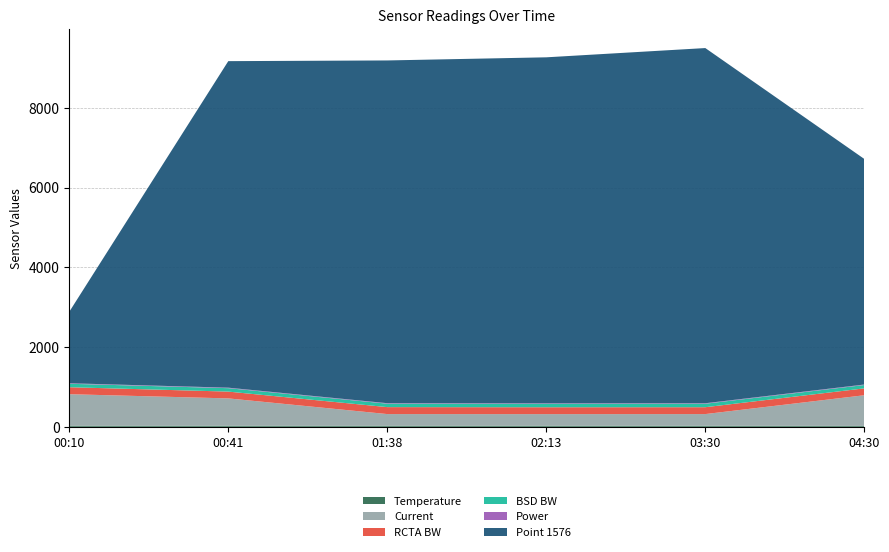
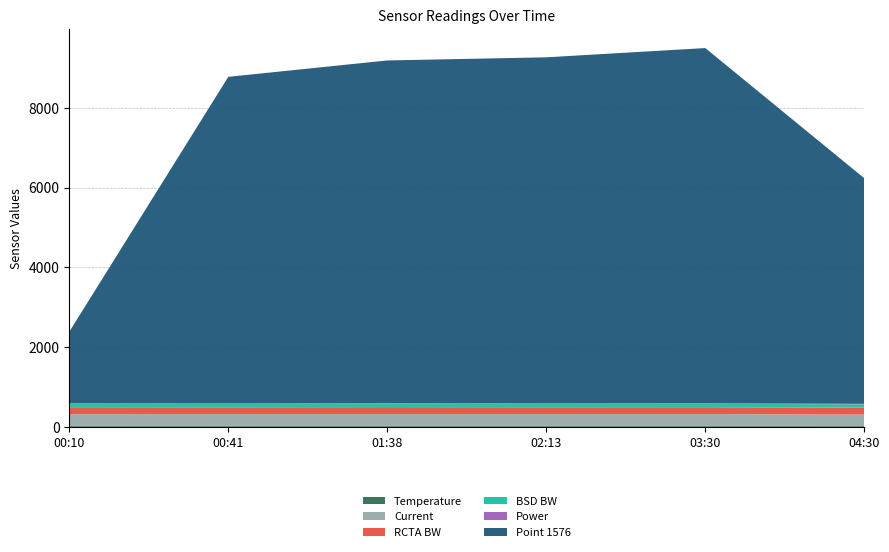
  {
    "Current": {
-     "00:10": 800,
-     "00:41": 700,
+     "00:10": 300,
+     "00:41": 300,
      "01:38": 300,
      "02:13": 300,
      "03:30": 300,
-     "04:30": 800
+     "04:30": 300
    },
    "RCTA BW": {
      "00:10": 200,
      "00:41": 200,
      "01:38": 200,
      "02:13": 200,
      "03:30": 200,
      "04:30": 200
    }
  }
